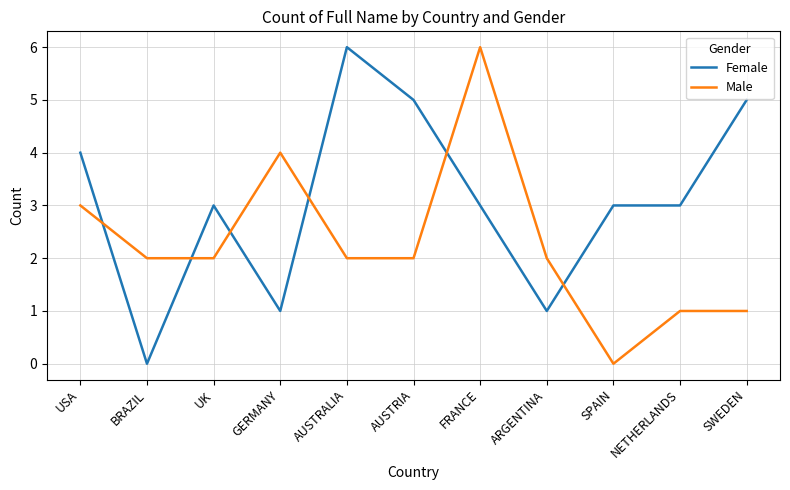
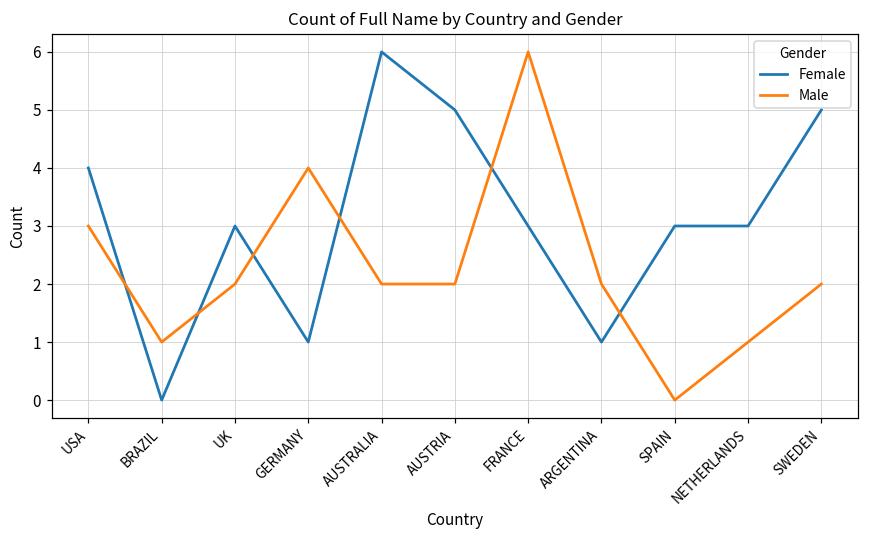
  {
    "Female": {
      "USA": 4,
      "BRAZIL": 0,
      "UK": 3,
      "GERMANY": 1,
      "AUSTRALIA": 6,
      "AUSTRIA": 5,
      "FRANCE": 3,
      "ARGENTINA": 1,
      "SPAIN": 3,
      "NETHERLANDS": 3,
      "SWEDEN": 5
    },
    "Male": {
      "USA": 3,
-     "BRAZIL": 2,
+     "BRAZIL": 1,
      "UK": 2,
      "GERMANY": 4,
      "AUSTRALIA": 2,
      "AUSTRIA": 2,
      "FRANCE": 6,
      "ARGENTINA": 2,
      "SPAIN": 0,
      "NETHERLANDS": 1,
-     "SWEDEN": 1
+     "SWEDEN": 2
    }
  }
